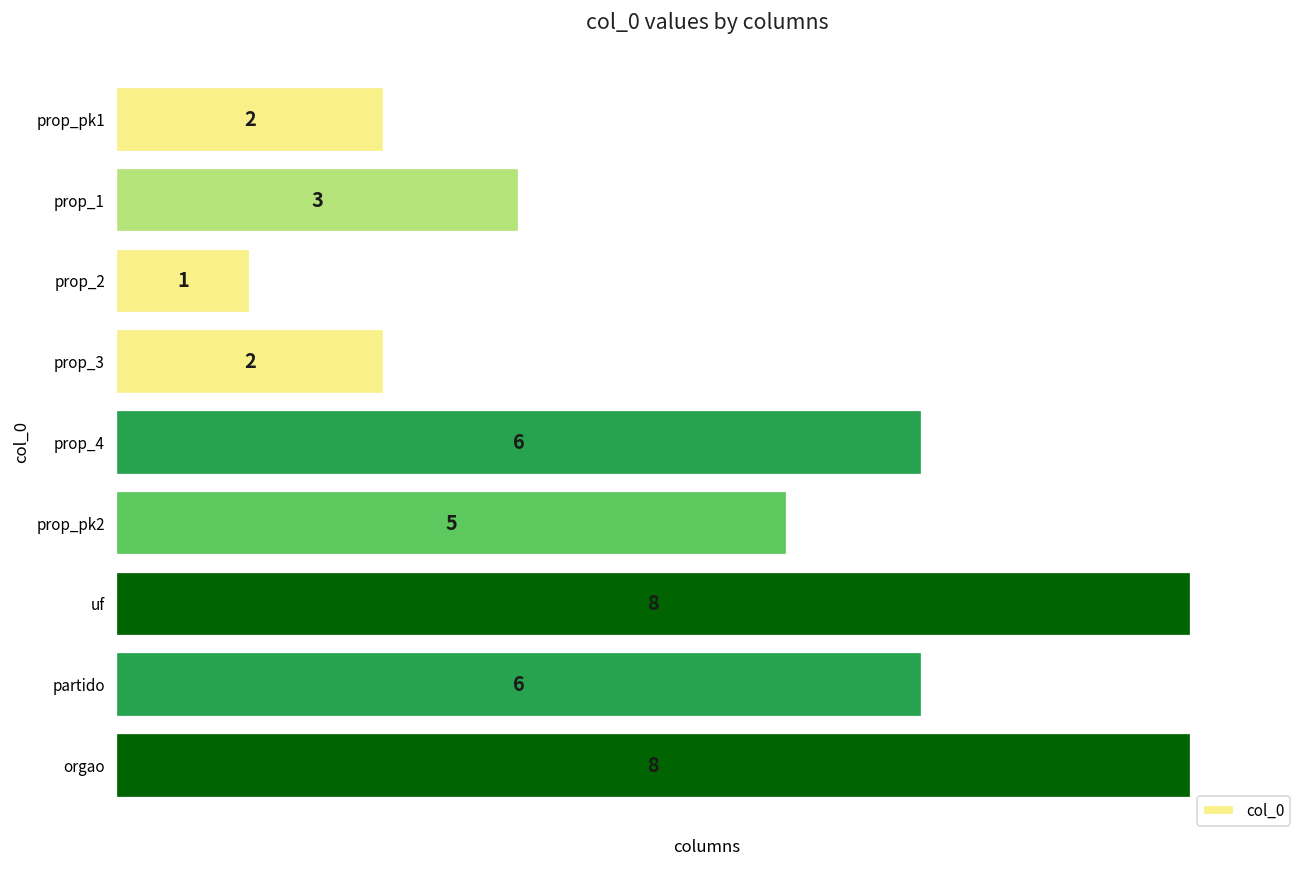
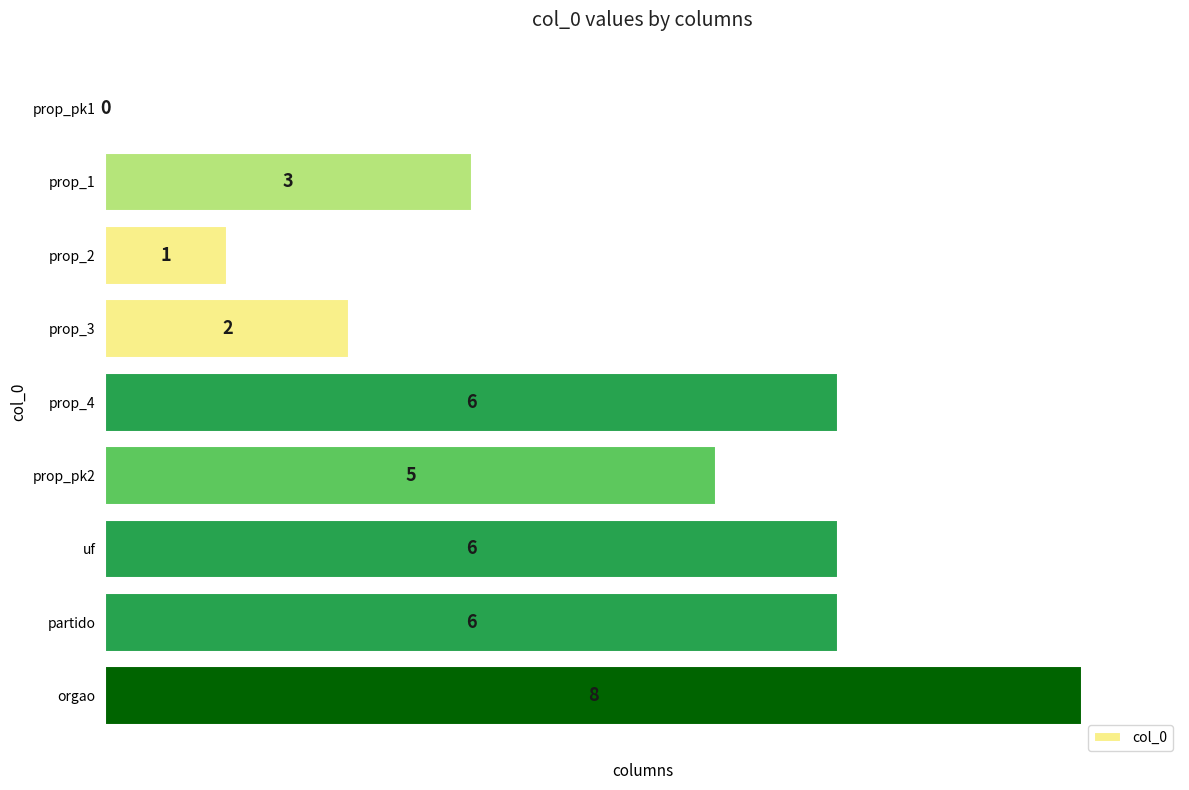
  {
-   "prop_pk1": 2,
+   "prop_pk1": 0,
    "prop_1": 3,
    "prop_2": 1,
    "prop_3": 2,
    "prop_4": 6,
    "prop_pk2": 5,
-   "uf": 8,
+   "uf": 6,
    "partido": 6,
    "orgao": 8
  }
